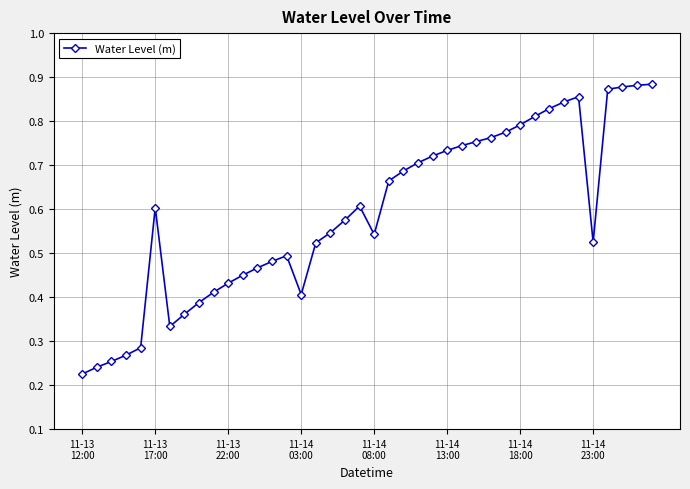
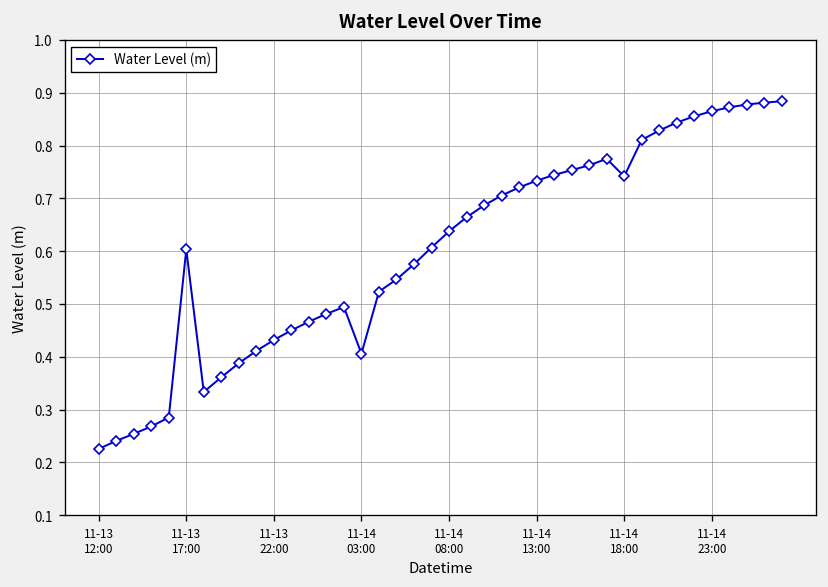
  {
    "11-13 12:00": 0.23,
    "11-13 17:00": 0.60,
    "11-13 22:00": 0.43,
    "11-14 03:00": 0.41,
-   "11-14 08:00": 0.54,
+   "11-14 08:00": 0.64,
    "11-14 13:00": 0.73,
-   "11-14 18:00": 0.79,
-   "11-14 23:00": 0.52
+   "11-14 18:00": 0.74,
+   "11-14 23:00": 0.86
  }
